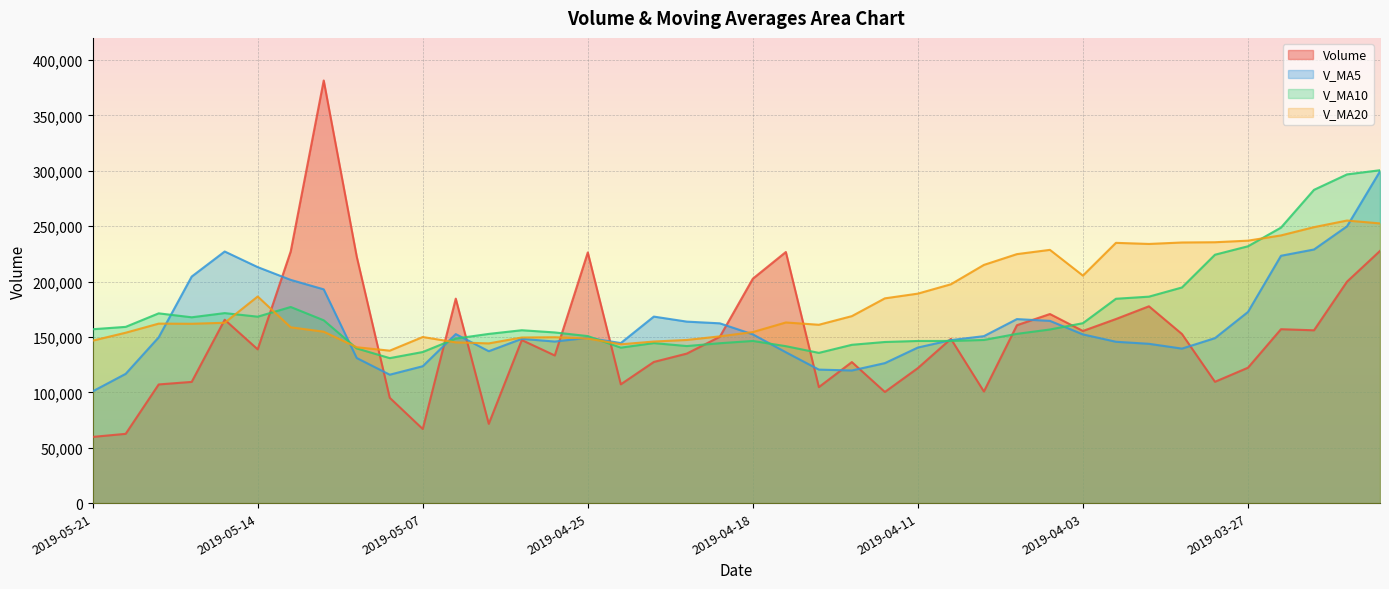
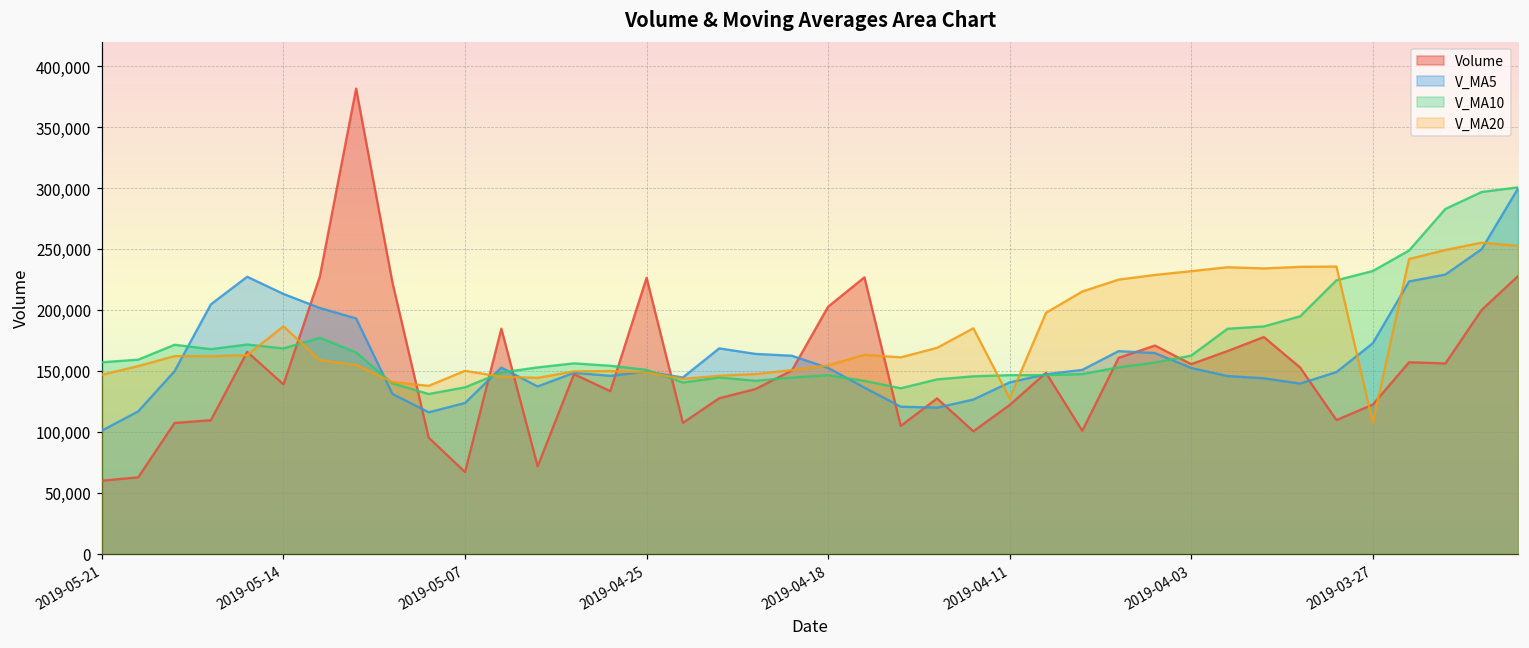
  {
    "Volume": {
      "2019-05-21": "60,000",
      "2019-05-14": "139,000",
      "2019-05-07": "67,000",
      "2019-04-25": "226,000",
      "2019-04-18": "203,000",
      "2019-04-11": "122,000",
      "2019-04-03": "155,000",
      "2019-03-27": "122,000"
    },
    "V_MA20": {
      "2019-05-21": "147,000",
      "2019-05-14": "187,000",
      "2019-05-07": "150,000",
-     "2019-04-11": "189,000",
-     "2019-04-03": "205,000",
-     "2019-03-27": "237,000"
+     "2019-04-11": "127,000",
+     "2019-04-03": "232,000",
+     "2019-03-27": "108,000"
    }
  }
